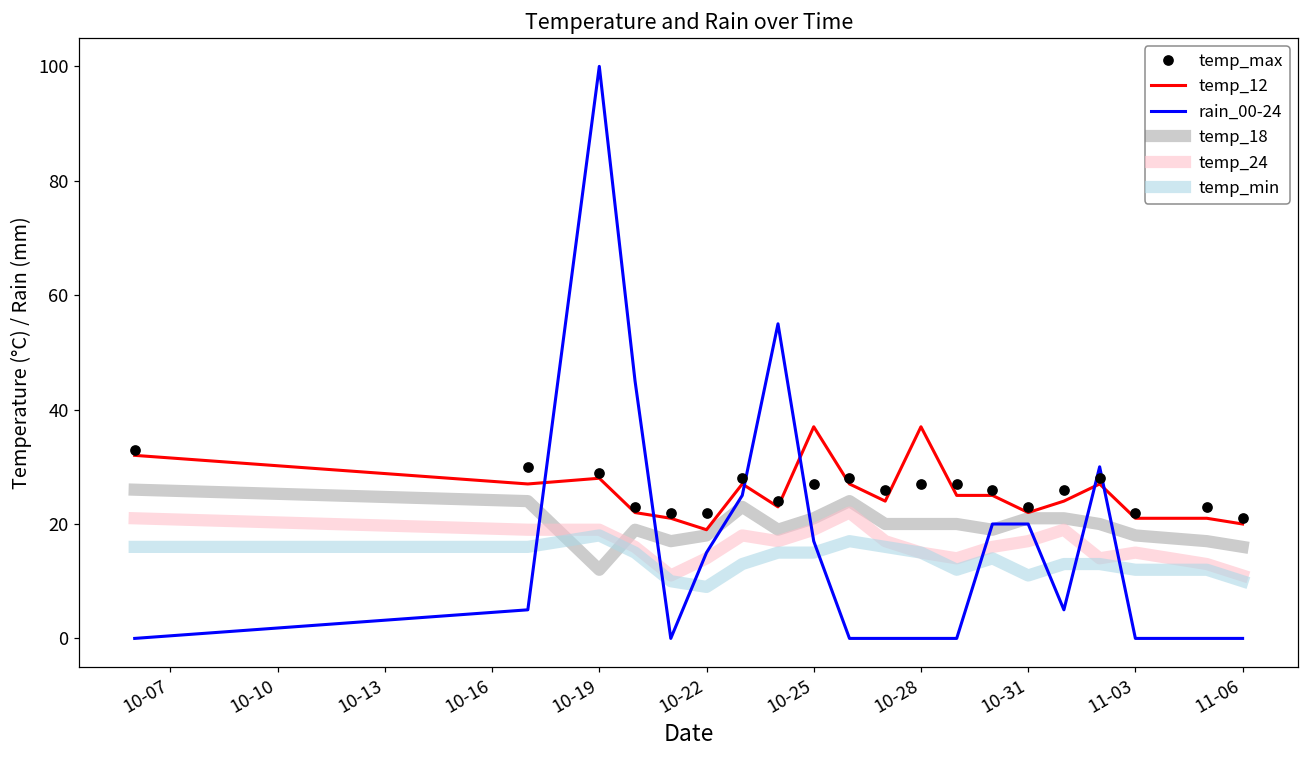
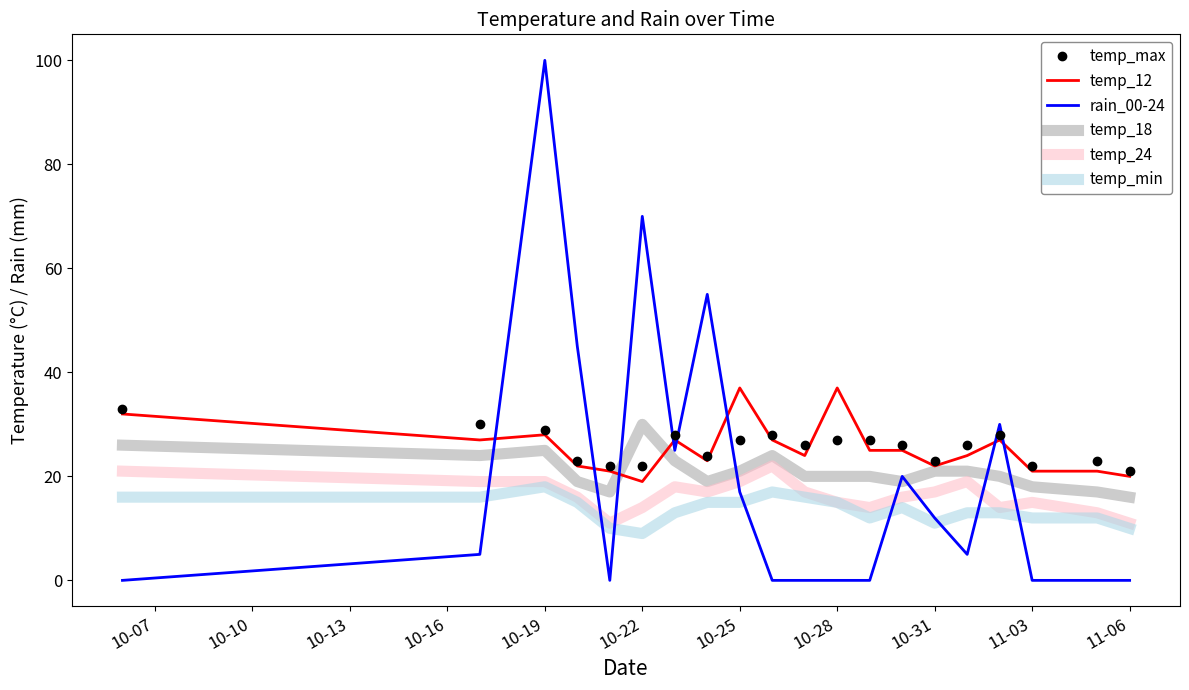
  {
    "temp_max": {
      "10-19": 29,
      "10-22": 22,
      "10-25": 27,
      "10-28": 27,
      "10-31": 23,
      "11-03": 22,
      "11-06": 21
    },
    "temp_12": {
      "10-19": 28,
      "10-22": 19,
      "10-25": 37,
      "10-28": 37,
      "10-31": 22,
      "11-03": 21,
      "11-06": 20
    },
    "rain_00-24": {
      "10-19": 100,
-     "10-22": 15,
+     "10-22": 70,
      "10-25": 17,
      "10-28": 0,
-     "10-31": 20,
+     "10-31": 12,
      "11-03": 0,
      "11-06": 0
    },
    "temp_18": {
-     "10-19": 12,
-     "10-22": 18,
+     "10-19": 25,
+     "10-22": 30,
      "10-25": 21,
      "10-28": 20,
      "10-31": 21,
      "11-03": 18,
      "11-06": 16
    },
    "temp_24": {
      "10-19": 19,
      "10-22": 14,
      "10-25": 19,
      "10-31": 17,
      "11-03": 15,
      "11-06": 11
    },
    "temp_min": {
      "10-19": 18,
      "10-22": 9,
      "10-25": 15,
      "10-31": 11,
      "11-03": 12,
      "11-06": 10
    }
  }
